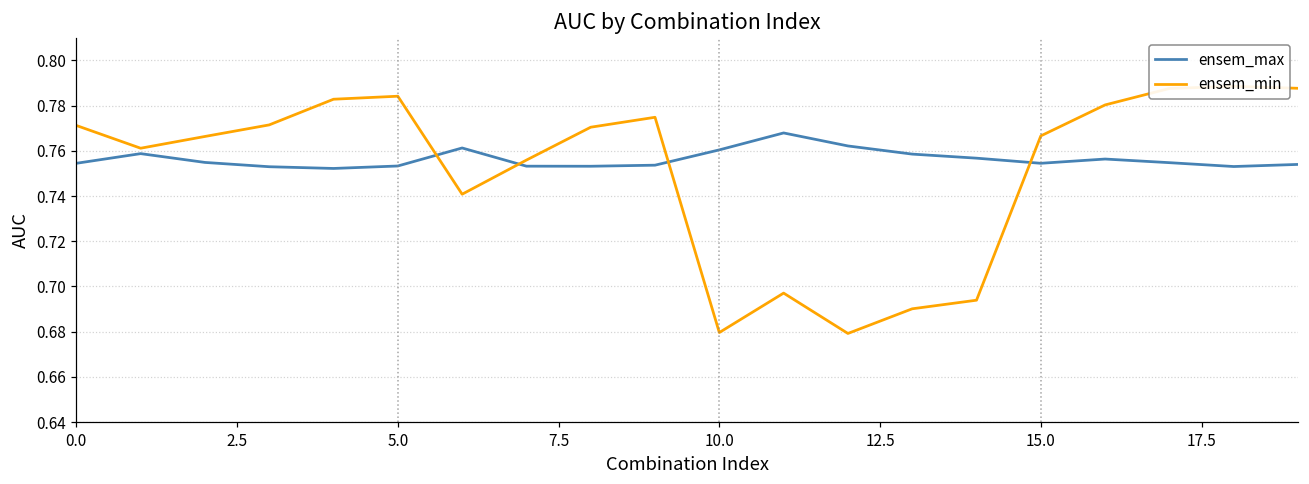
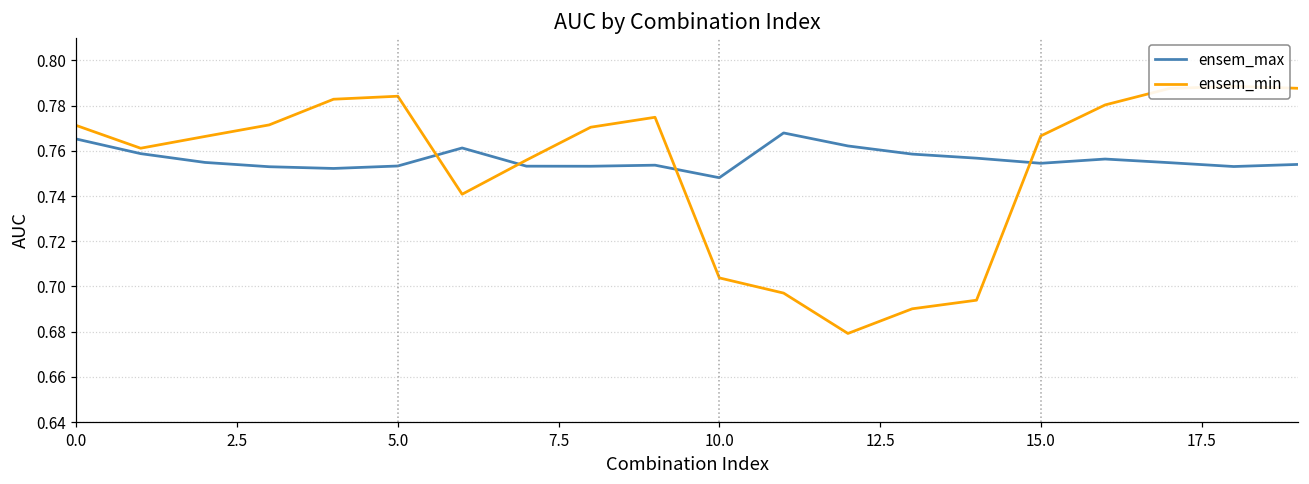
  {
    "ensem_max": {
-     "0.0": 0.754,
+     "0.0": 0.765,
      "5.0": 0.753,
-     "10.0": 0.760,
+     "10.0": 0.748,
      "15.0": 0.754
    },
    "ensem_min": {
      "0.0": 0.771,
      "5.0": 0.784,
-     "10.0": 0.680,
+     "10.0": 0.704,
      "15.0": 0.767
    }
  }
